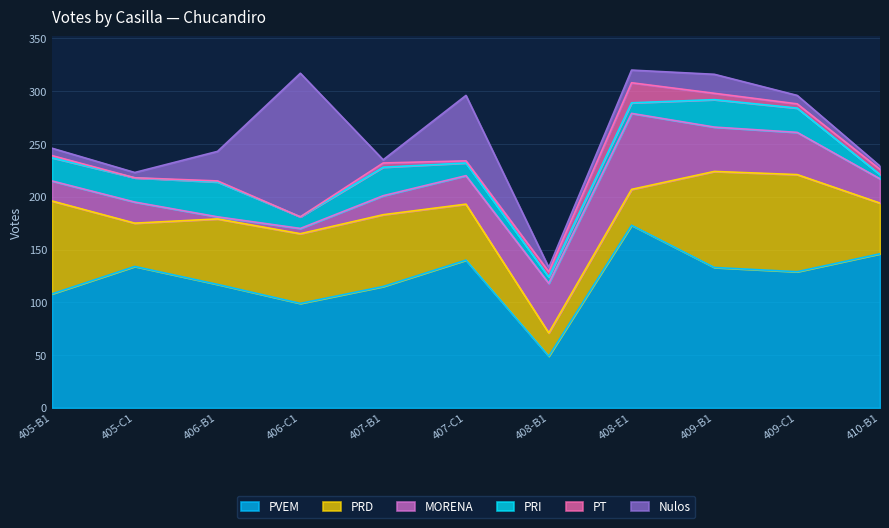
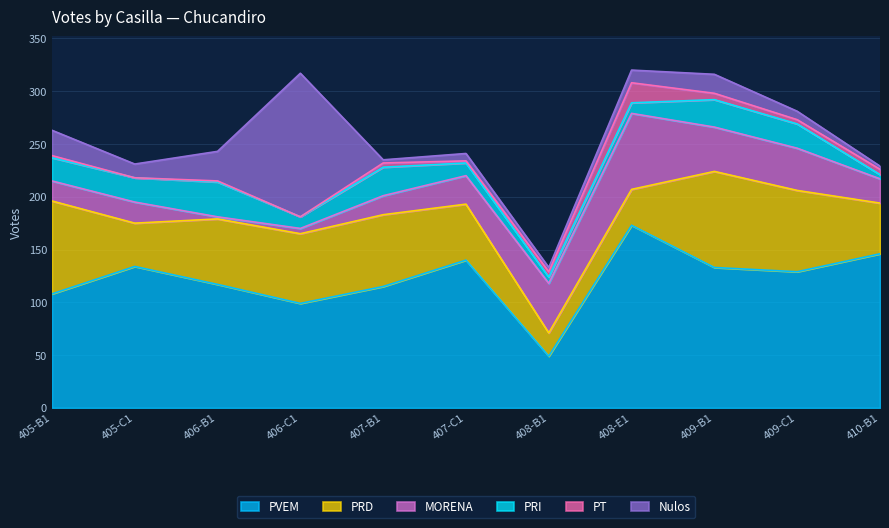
  {
    "PRD": {
      "405-B1": 88,
      "405-C1": 41,
      "406-C1": 66,
      "407-B1": 68,
      "407-C1": 53,
      "408-B1": 22,
      "408-E1": 34,
      "409-B1": 91,
-     "409-C1": 92,
+     "409-C1": 77,
      "410-B1": 48
    },
    "Nulos": {
-     "405-B1": 7,
-     "405-C1": 5,
+     "405-B1": 24,
+     "405-C1": 13,
      "406-B1": 28,
      "406-C1": 136,
      "407-B1": 3,
-     "407-C1": 62,
+     "407-C1": 7,
      "408-B1": 4,
      "408-E1": 12,
      "409-B1": 18,
      "409-C1": 8,
      "410-B1": 3
    }
  }
